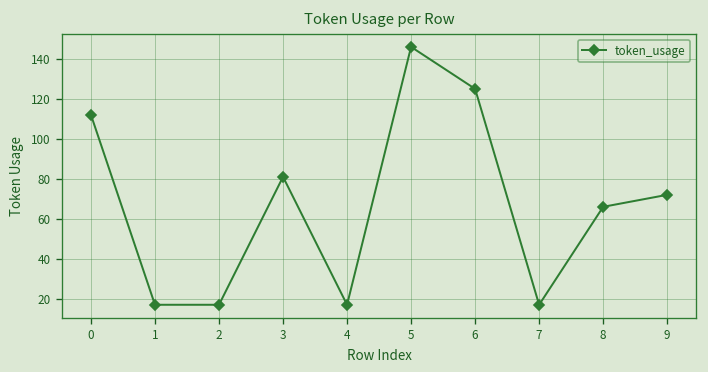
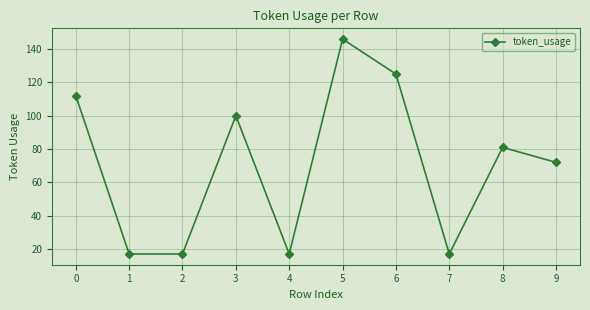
  {
    "0": 112,
    "1": 17,
    "2": 17,
-   "3": 81,
+   "3": 100,
    "4": 17,
    "5": 146,
    "6": 125,
    "7": 17,
-   "8": 66,
+   "8": 81,
    "9": 72
  }
